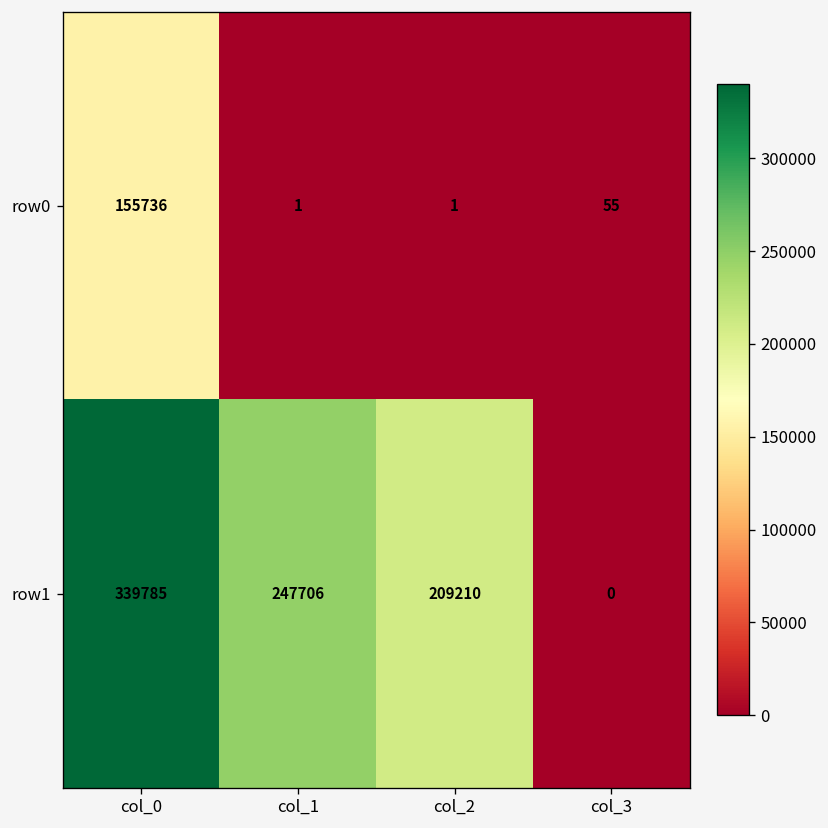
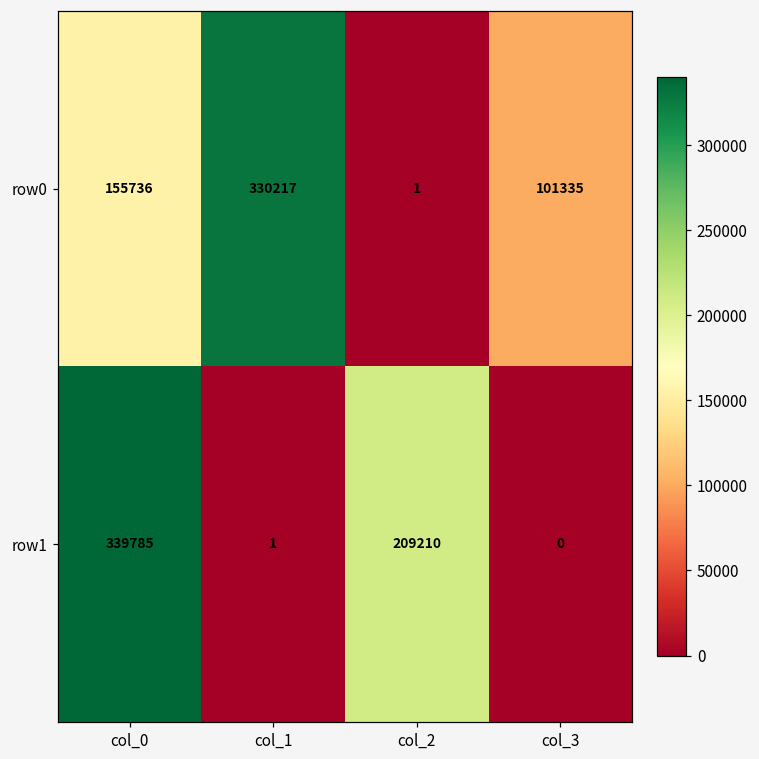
  {
    "row0": {
      "col_0": 155736,
-     "col_1": 1,
+     "col_1": 330217,
      "col_2": 1,
-     "col_3": 55
+     "col_3": 101335
    },
    "row1": {
      "col_0": 339785,
-     "col_1": 247706,
+     "col_1": 1,
      "col_2": 209210,
      "col_3": 0
    }
  }
